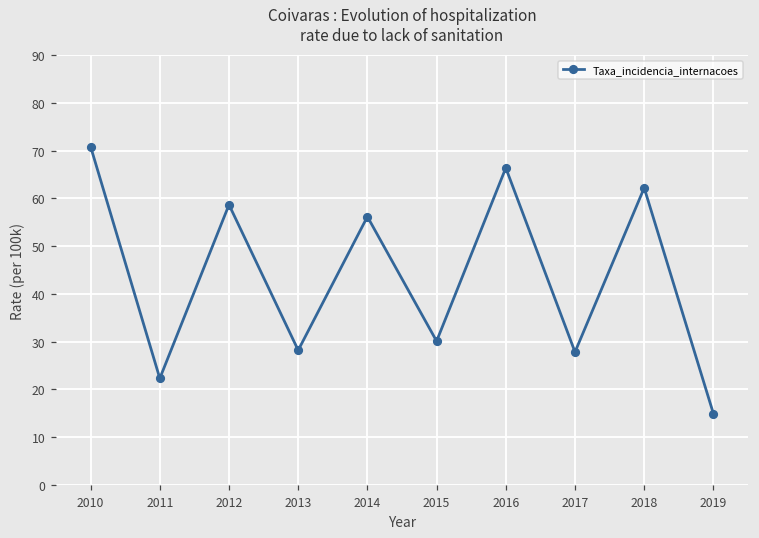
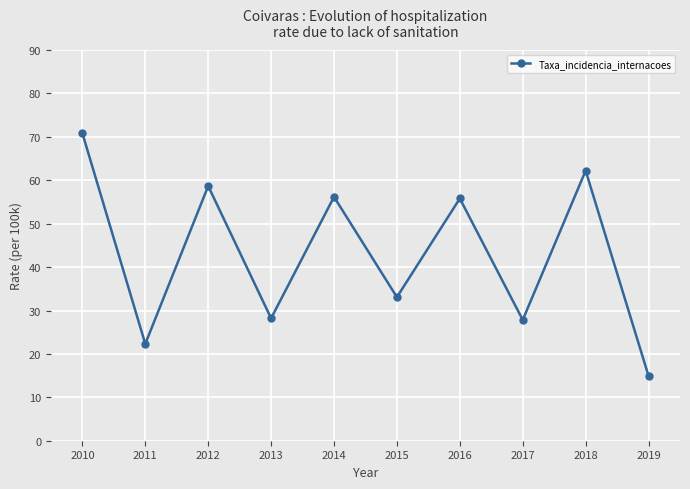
  {
    "2010": 71,
    "2011": 22,
    "2012": 59,
    "2013": 28,
    "2014": 56,
-   "2015": 30,
-   "2016": 66,
+   "2015": 33,
+   "2016": 56,
    "2017": 28,
    "2018": 62,
    "2019": 15
  }
